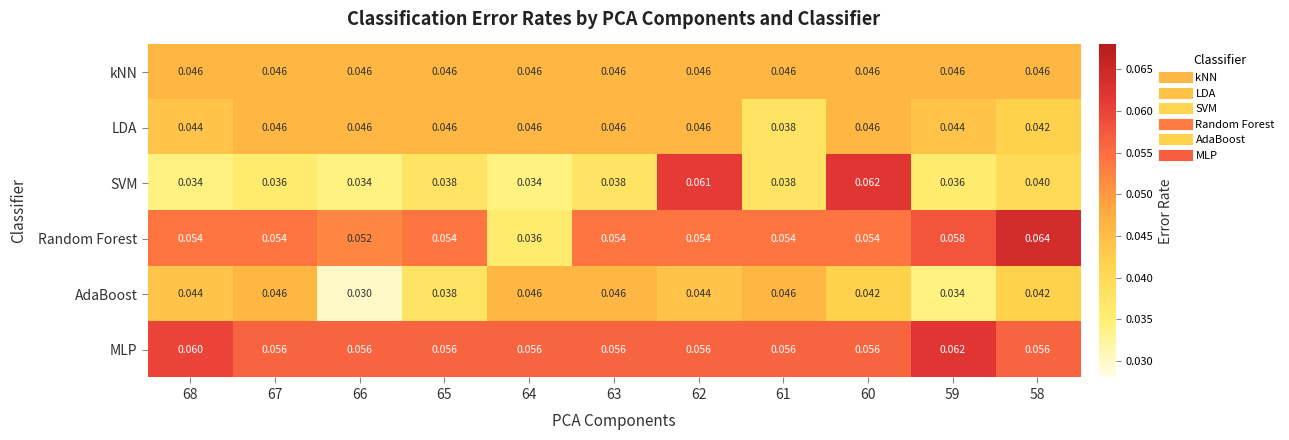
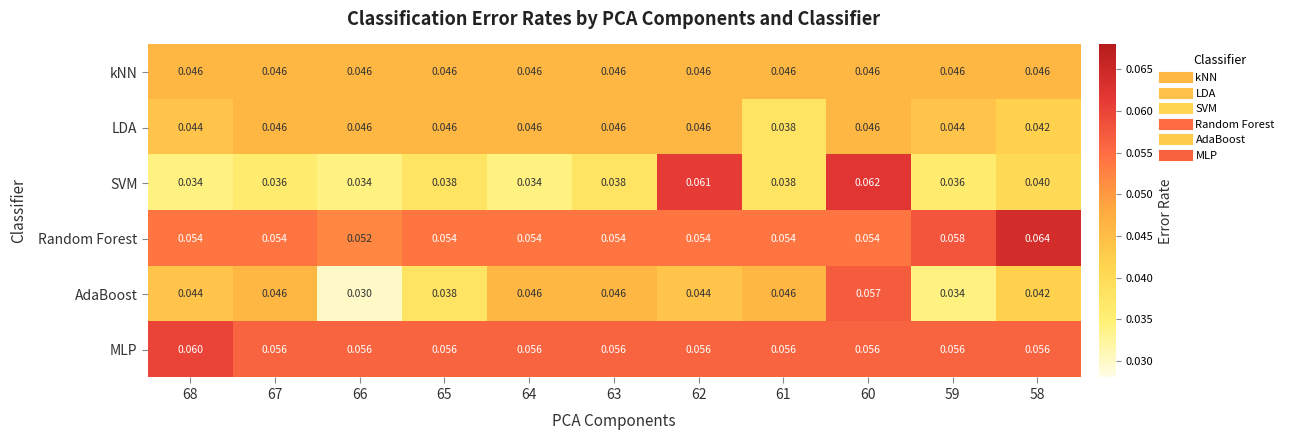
  {
    "kNN": {
      "68": 0.046,
      "67": 0.046,
      "66": 0.046,
      "65": 0.046,
      "64": 0.046,
      "63": 0.046,
      "62": 0.046,
      "61": 0.046,
      "60": 0.046,
      "59": 0.046,
      "58": 0.046
    },
    "LDA": {
      "68": 0.044,
      "67": 0.046,
      "66": 0.046,
      "65": 0.046,
      "64": 0.046,
      "63": 0.046,
      "62": 0.046,
      "61": 0.038,
      "60": 0.046,
      "59": 0.044,
      "58": 0.042
    },
    "SVM": {
      "68": 0.034,
      "67": 0.036,
      "66": 0.034,
      "65": 0.038,
      "64": 0.034,
      "63": 0.038,
      "62": 0.061,
      "61": 0.038,
      "60": 0.062,
      "59": 0.036,
      "58": 0.040
    },
    "Random Forest": {
      "68": 0.054,
      "67": 0.054,
      "66": 0.052,
      "65": 0.054,
-     "64": 0.036,
+     "64": 0.054,
      "63": 0.054,
      "62": 0.054,
      "61": 0.054,
      "60": 0.054,
      "59": 0.058,
      "58": 0.064
    },
    "AdaBoost": {
      "68": 0.044,
      "67": 0.046,
      "66": 0.030,
      "65": 0.038,
      "64": 0.046,
      "63": 0.046,
      "62": 0.044,
      "61": 0.046,
-     "60": 0.042,
+     "60": 0.057,
      "59": 0.034,
      "58": 0.042
    },
    "MLP": {
      "68": 0.060,
      "67": 0.056,
      "66": 0.056,
      "65": 0.056,
      "64": 0.056,
      "63": 0.056,
      "62": 0.056,
      "61": 0.056,
      "60": 0.056,
-     "59": 0.062,
+     "59": 0.056,
      "58": 0.056
    }
  }
